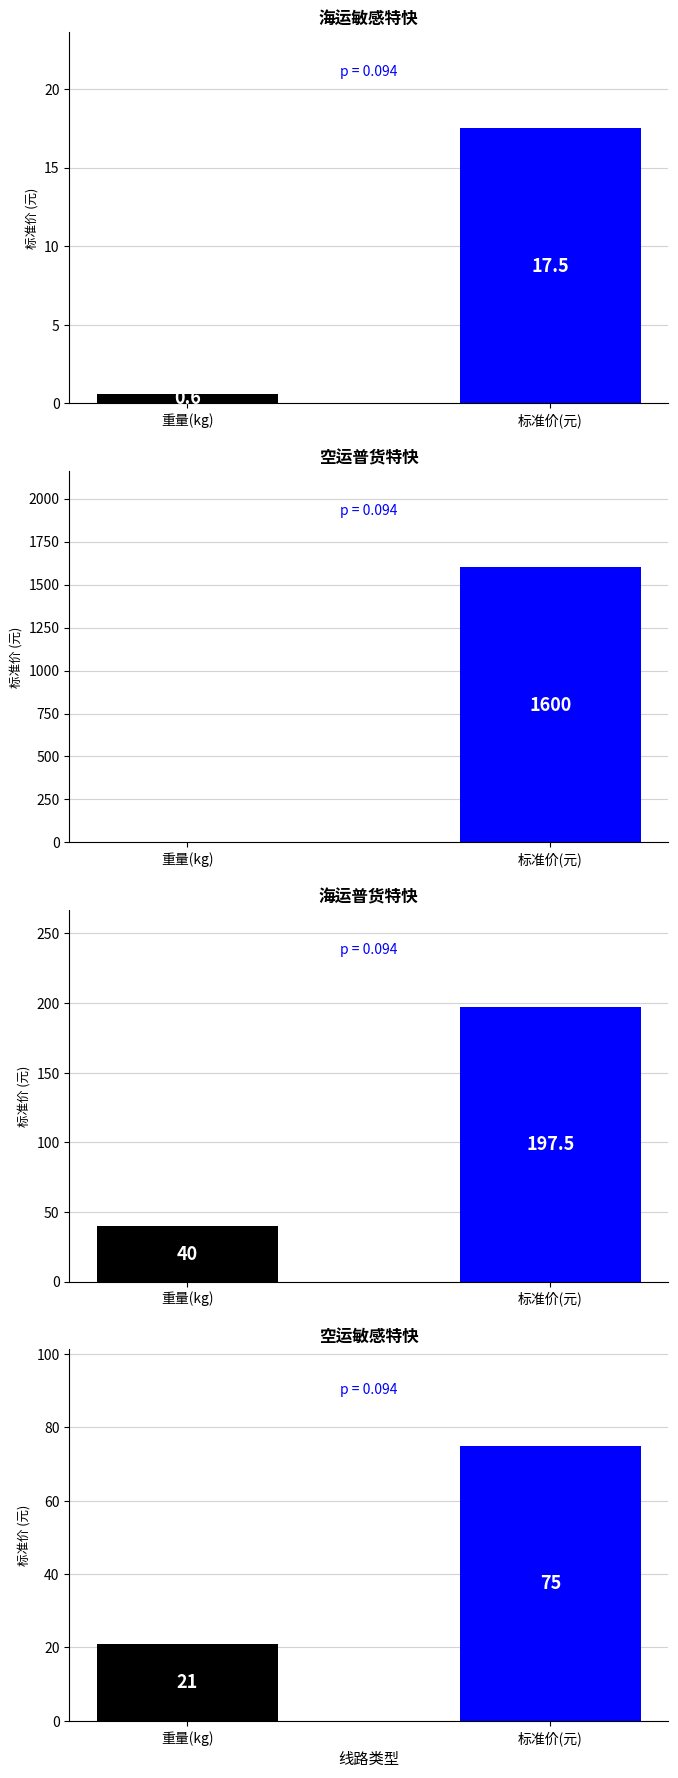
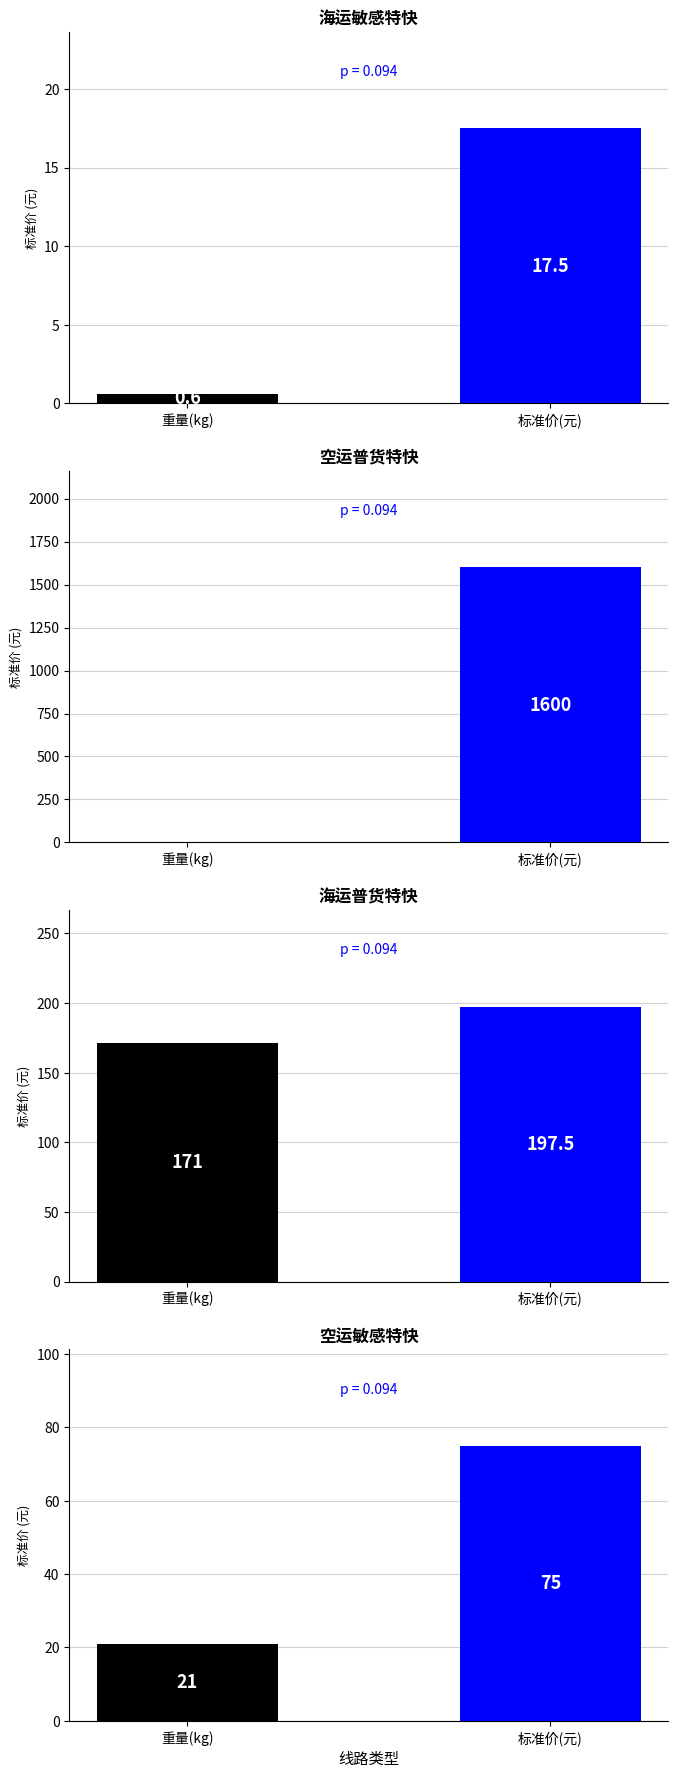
  {
    "海运敏感特快": {
      "标准价(元)": 17.5
    },
    "空运普货特快": {
      "标准价(元)": 1600
    },
    "海运普货特快": {
-     "重量(kg)": 40,
+     "重量(kg)": 171,
      "标准价(元)": 197.5
    },
    "空运敏感特快": {
      "重量(kg)": 21,
      "标准价(元)": 75
    }
  }
